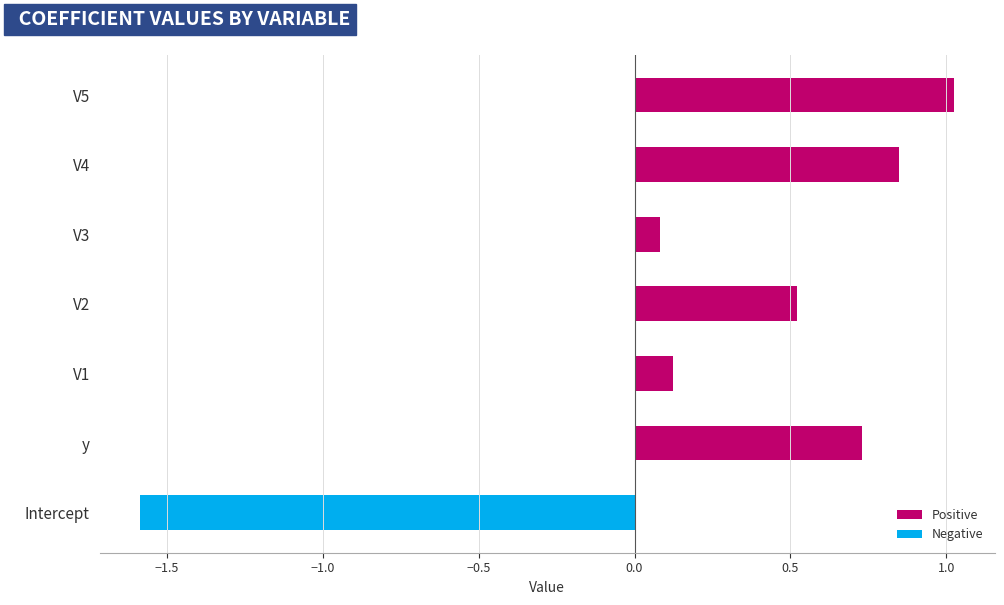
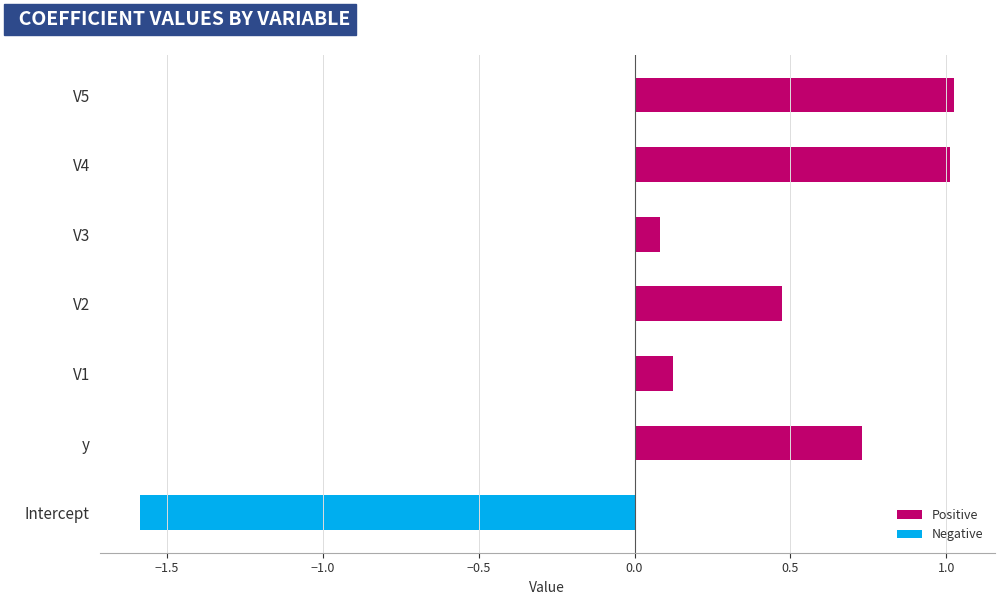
  {
    "Positive": {
      "V5": 1.03,
-     "V4": 0.85,
+     "V4": 1.01,
      "V3": 0.08,
-     "V2": 0.52,
+     "V2": 0.47,
      "V1": 0.12,
      "y": 0.73,
      "Intercept": 0.00
    },
    "Negative": {
      "V5": 0.00,
      "V4": 0.00,
      "V3": 0.00,
      "V2": 0.00,
      "V1": 0.00,
      "y": 0.00,
      "Intercept": -1.58
    }
  }
